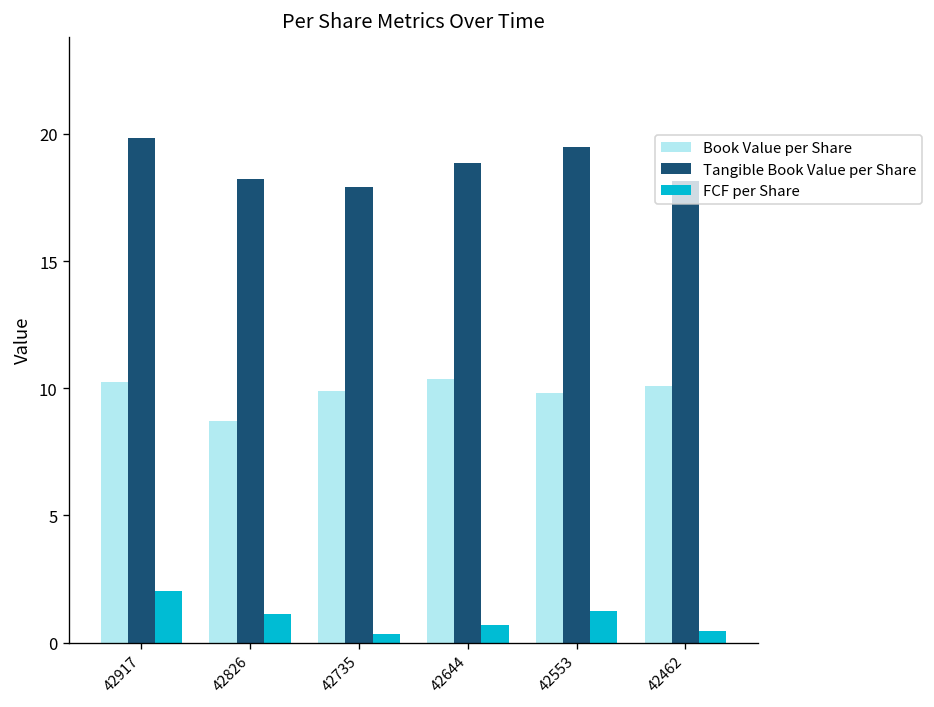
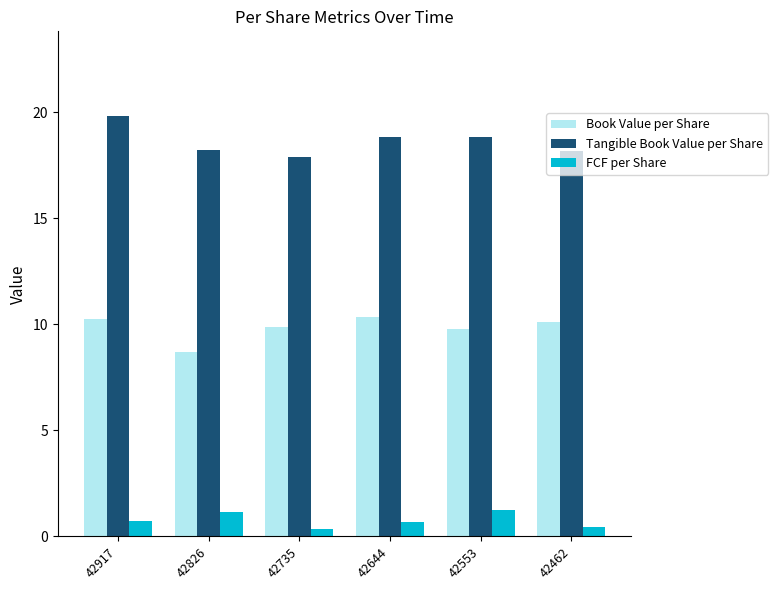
  {
    "Book Value per Share": {
      "42917": 10.2,
      "42826": 8.7,
      "42735": 9.9,
      "42644": 10.4,
      "42553": 9.8,
      "42462": 10.1
    },
    "Tangible Book Value per Share": {
      "42917": 19.9,
      "42826": 18.2,
      "42735": 17.9,
      "42644": 18.9,
-     "42553": 19.5
+     "42553": 18.8
    },
    "FCF per Share": {
-     "42917": 2.0,
+     "42917": 0.7,
      "42826": 1.1,
      "42735": 0.3,
      "42644": 0.7,
      "42553": 1.3,
      "42462": 0.4
    }
  }
